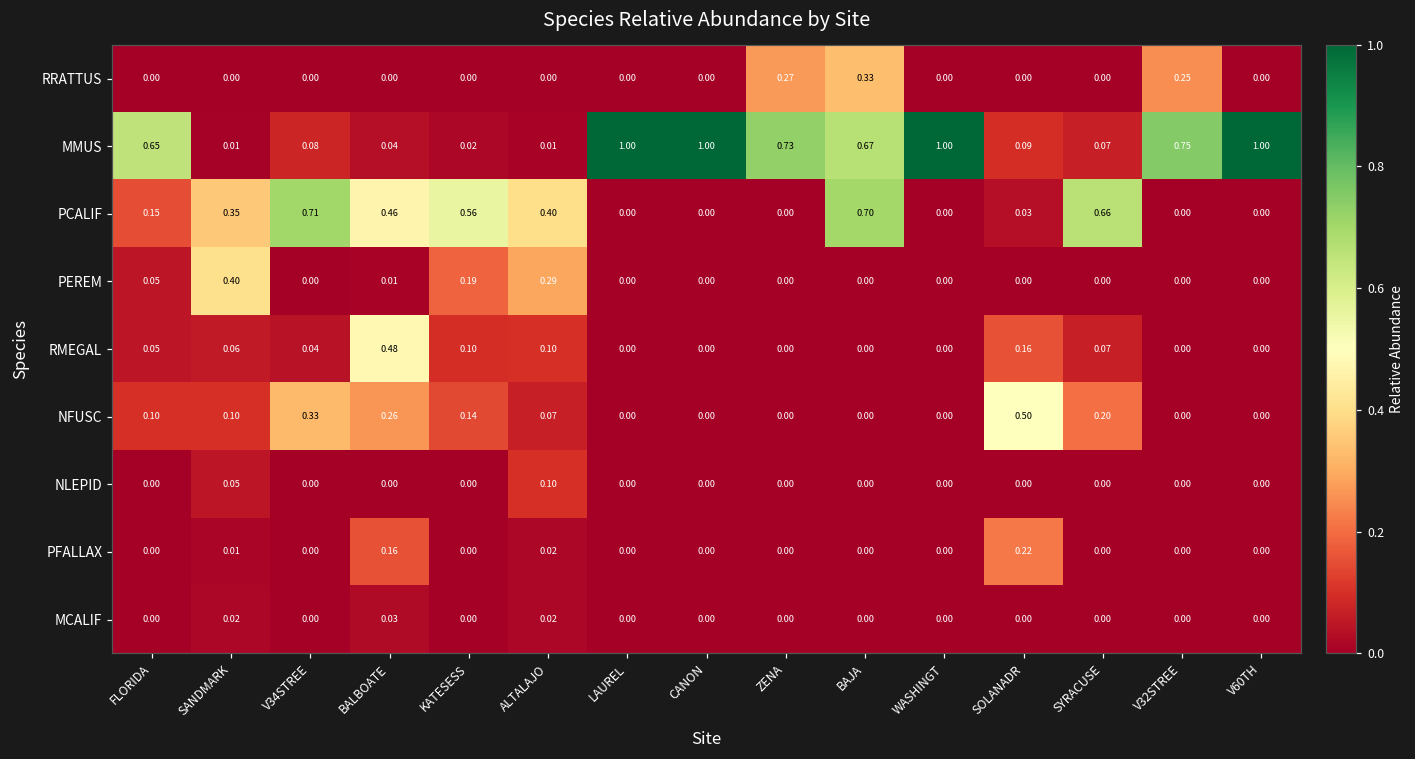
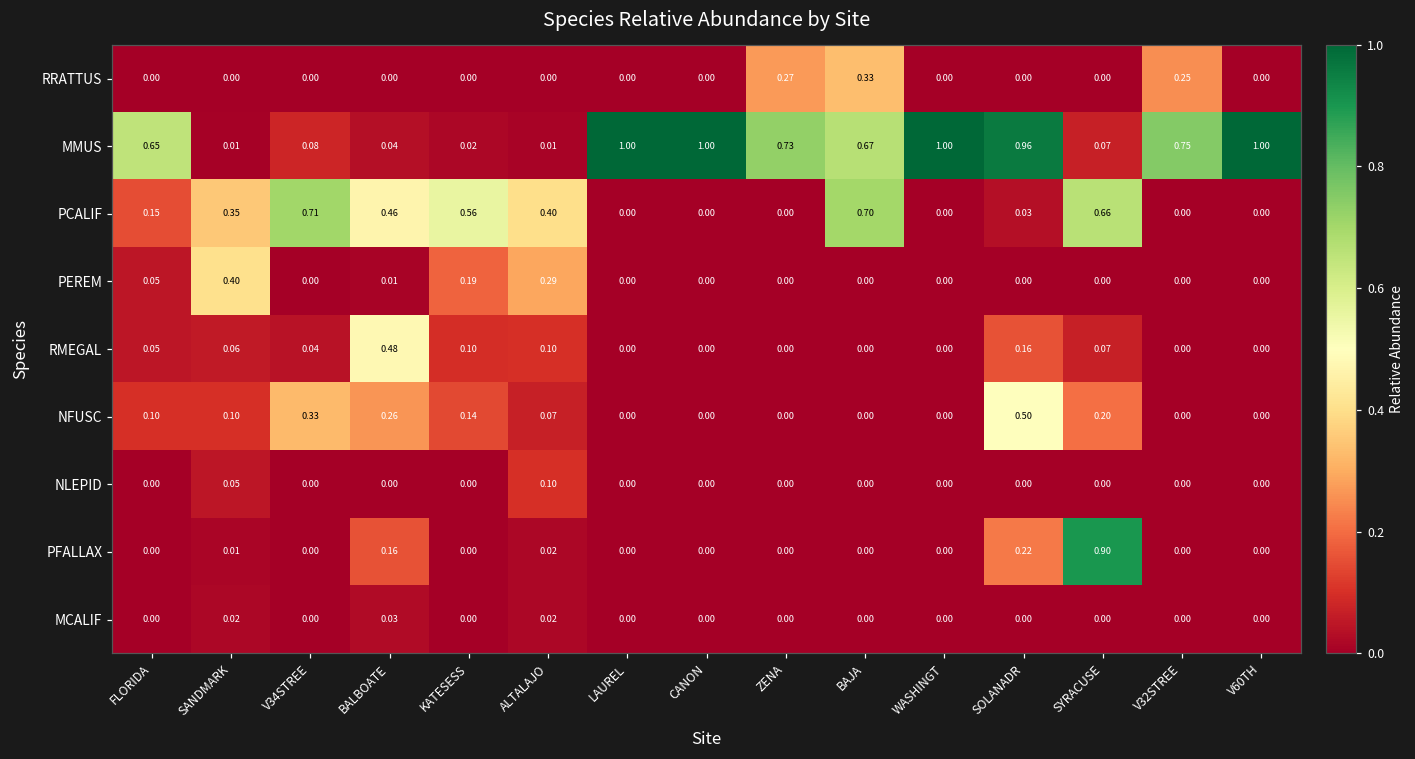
  {
    "RRATTUS": {
      "FLORIDA": 0.00,
      "SANDMARK": 0.00,
      "V34STREE": 0.00,
      "BALBOATE": 0.00,
      "KATESESS": 0.00,
      "ALTALAJO": 0.00,
      "LAUREL": 0.00,
      "CANON": 0.00,
      "ZENA": 0.27,
      "BAJA": 0.33,
      "WASHINGT": 0.00,
      "SOLANADR": 0.00,
      "SYRACUSE": 0.00,
      "V32STREE": 0.25,
      "V60TH": 0.00
    },
    "MMUS": {
      "FLORIDA": 0.65,
      "SANDMARK": 0.01,
      "V34STREE": 0.08,
      "BALBOATE": 0.04,
      "KATESESS": 0.02,
      "ALTALAJO": 0.01,
      "LAUREL": 1.00,
      "CANON": 1.00,
      "ZENA": 0.73,
      "BAJA": 0.67,
      "WASHINGT": 1.00,
-     "SOLANADR": 0.09,
+     "SOLANADR": 0.96,
      "SYRACUSE": 0.07,
      "V32STREE": 0.75,
      "V60TH": 1.00
    },
    "PCALIF": {
      "FLORIDA": 0.15,
      "SANDMARK": 0.35,
      "V34STREE": 0.71,
      "BALBOATE": 0.46,
      "KATESESS": 0.56,
      "ALTALAJO": 0.40,
      "LAUREL": 0.00,
      "CANON": 0.00,
      "ZENA": 0.00,
      "BAJA": 0.70,
      "WASHINGT": 0.00,
      "SOLANADR": 0.03,
      "SYRACUSE": 0.66,
      "V32STREE": 0.00,
      "V60TH": 0.00
    },
    "PEREM": {
      "FLORIDA": 0.05,
      "SANDMARK": 0.40,
      "V34STREE": 0.00,
      "BALBOATE": 0.01,
      "KATESESS": 0.19,
      "ALTALAJO": 0.29,
      "LAUREL": 0.00,
      "CANON": 0.00,
      "ZENA": 0.00,
      "BAJA": 0.00,
      "WASHINGT": 0.00,
      "SOLANADR": 0.00,
      "SYRACUSE": 0.00,
      "V32STREE": 0.00,
      "V60TH": 0.00
    },
    "RMEGAL": {
      "FLORIDA": 0.05,
      "SANDMARK": 0.06,
      "V34STREE": 0.04,
      "BALBOATE": 0.48,
      "KATESESS": 0.10,
      "ALTALAJO": 0.10,
      "LAUREL": 0.00,
      "CANON": 0.00,
      "ZENA": 0.00,
      "BAJA": 0.00,
      "WASHINGT": 0.00,
      "SOLANADR": 0.16,
      "SYRACUSE": 0.07,
      "V32STREE": 0.00,
      "V60TH": 0.00
    },
    "NFUSC": {
      "FLORIDA": 0.10,
      "SANDMARK": 0.10,
      "V34STREE": 0.33,
      "BALBOATE": 0.26,
      "KATESESS": 0.14,
      "ALTALAJO": 0.07,
      "LAUREL": 0.00,
      "CANON": 0.00,
      "ZENA": 0.00,
      "BAJA": 0.00,
      "WASHINGT": 0.00,
      "SOLANADR": 0.50,
      "SYRACUSE": 0.20,
      "V32STREE": 0.00,
      "V60TH": 0.00
    },
    "NLEPID": {
      "FLORIDA": 0.00,
      "SANDMARK": 0.05,
      "V34STREE": 0.00,
      "BALBOATE": 0.00,
      "KATESESS": 0.00,
      "ALTALAJO": 0.10,
      "LAUREL": 0.00,
      "CANON": 0.00,
      "ZENA": 0.00,
      "BAJA": 0.00,
      "WASHINGT": 0.00,
      "SOLANADR": 0.00,
      "SYRACUSE": 0.00,
      "V32STREE": 0.00,
      "V60TH": 0.00
    },
    "PFALLAX": {
      "FLORIDA": 0.00,
      "SANDMARK": 0.01,
      "V34STREE": 0.00,
      "BALBOATE": 0.16,
      "KATESESS": 0.00,
      "ALTALAJO": 0.02,
      "LAUREL": 0.00,
      "CANON": 0.00,
      "ZENA": 0.00,
      "BAJA": 0.00,
      "WASHINGT": 0.00,
      "SOLANADR": 0.22,
-     "SYRACUSE": 0.00,
+     "SYRACUSE": 0.90,
      "V32STREE": 0.00,
      "V60TH": 0.00
    },
    "MCALIF": {
      "FLORIDA": 0.00,
      "SANDMARK": 0.02,
      "V34STREE": 0.00,
      "BALBOATE": 0.03,
      "KATESESS": 0.00,
      "ALTALAJO": 0.02,
      "LAUREL": 0.00,
      "CANON": 0.00,
      "ZENA": 0.00,
      "BAJA": 0.00,
      "WASHINGT": 0.00,
      "SOLANADR": 0.00,
      "SYRACUSE": 0.00,
      "V32STREE": 0.00,
      "V60TH": 0.00
    }
  }
